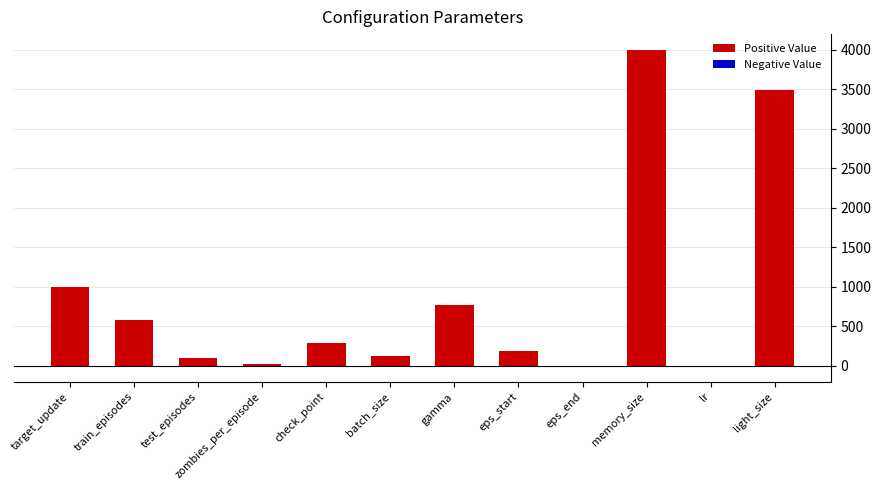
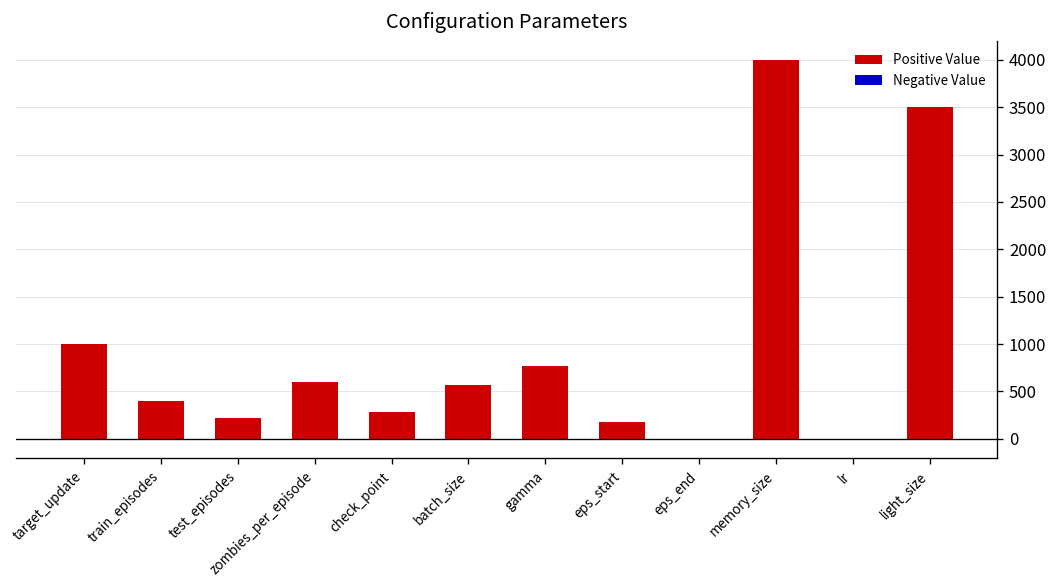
  {
    "target_update": 1000,
-   "train_episodes": 600,
-   "test_episodes": 100,
-   "zombies_per_episode": 0,
+   "train_episodes": 400,
+   "test_episodes": 200,
+   "zombies_per_episode": 600,
    "check_point": 300,
-   "batch_size": 100,
+   "batch_size": 600,
    "gamma": 800,
    "eps_start": 200,
    "memory_size": 4000,
    "light_size": 3500
  }
